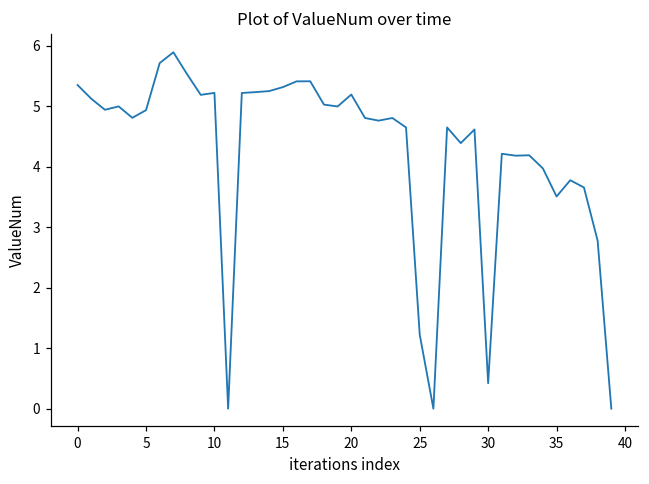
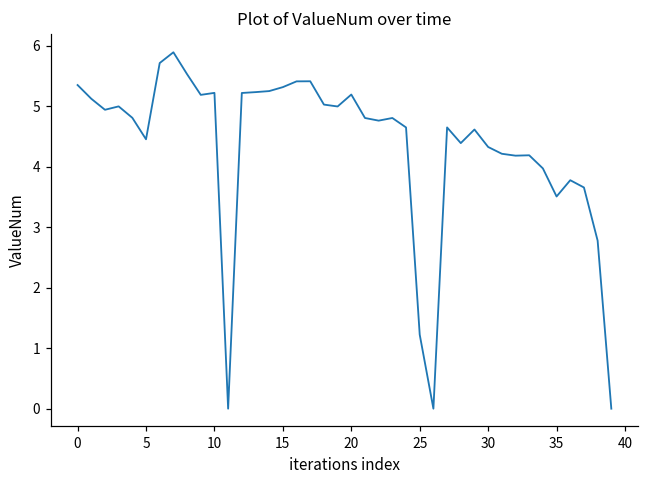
  {
    "0": 5.3,
-   "5": 4.9,
+   "5": 4.5,
    "10": 5.2,
    "15": 5.3,
    "20": 5.2,
    "25": 1.2,
-   "30": 0.4,
+   "30": 4.3,
    "35": 3.5
  }
